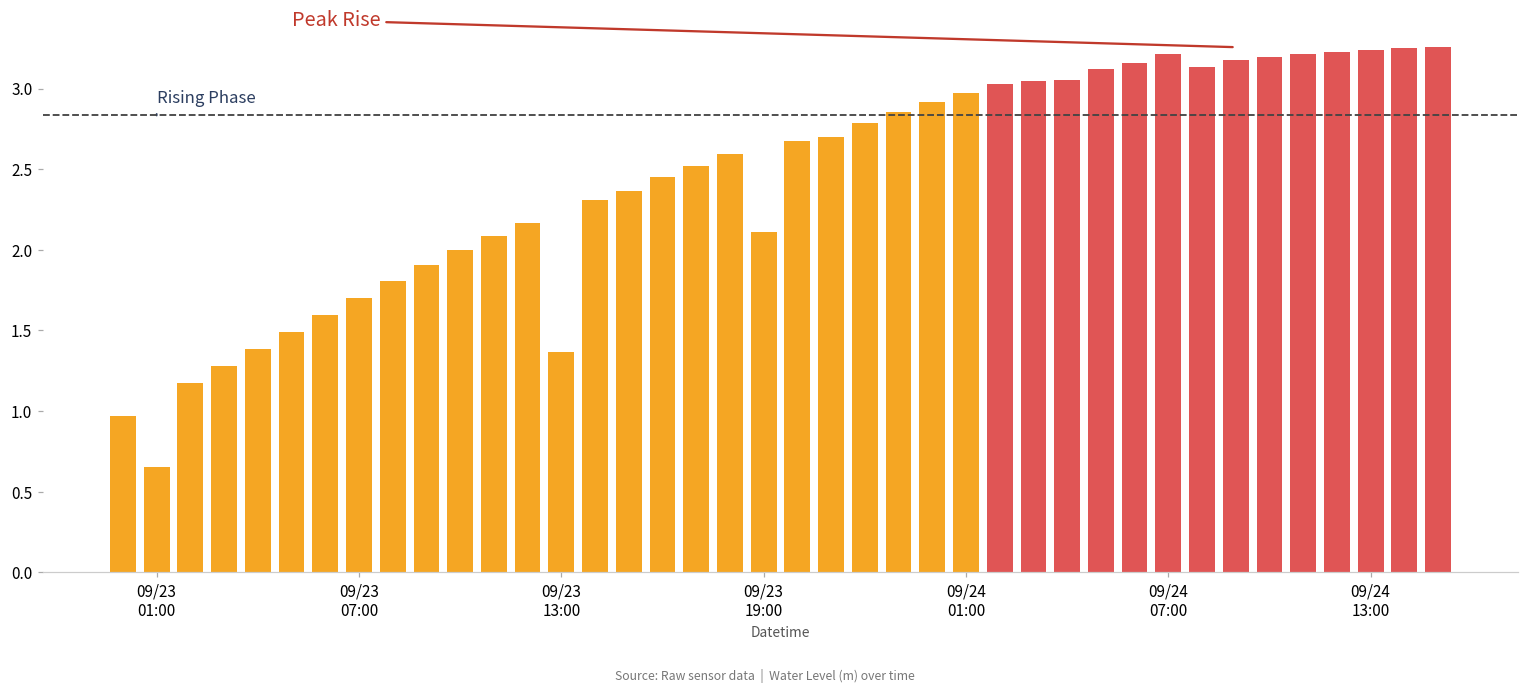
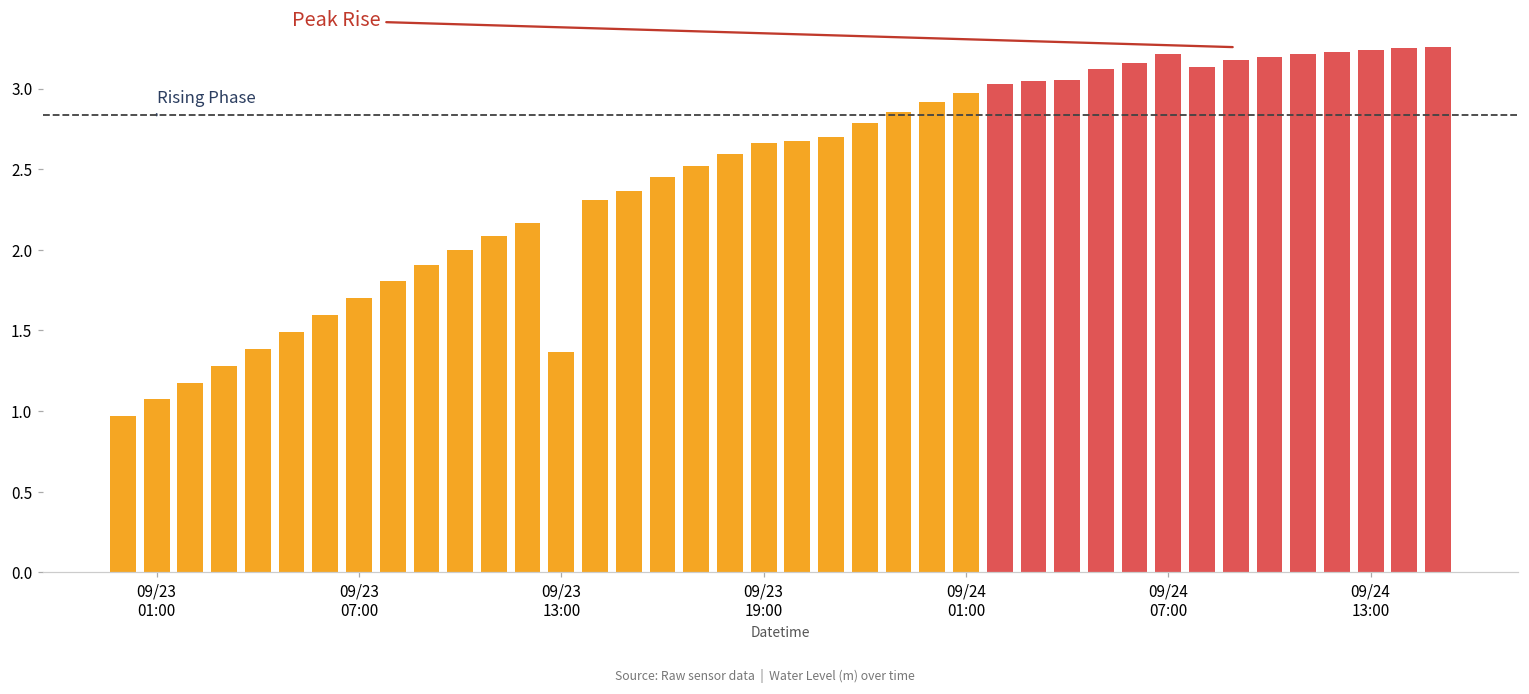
  {
-   "09/23 01:00": 0.65,
+   "09/23 01:00": 1.07,
    "09/23 07:00": 1.70,
    "09/23 13:00": 1.37,
-   "09/23 19:00": 2.11,
+   "09/23 19:00": 2.66,
    "09/24 01:00": 2.97,
    "09/24 07:00": 3.21,
    "09/24 13:00": 3.24
  }
